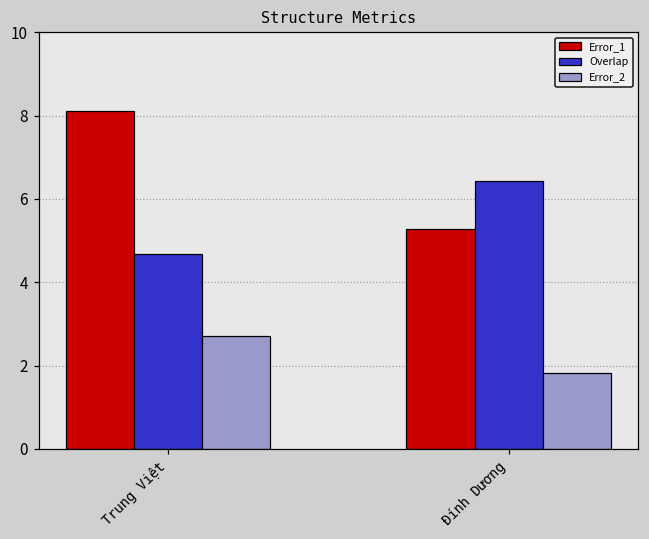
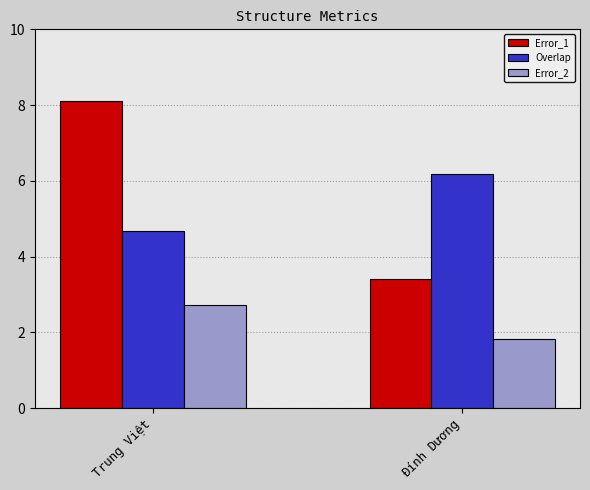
  {
    "Error_1": {
      "Trung Việt": 8.1,
-     "Đính Dương": 5.3
+     "Đính Dương": 3.4
    },
    "Overlap": {
      "Trung Việt": 4.7,
-     "Đính Dương": 6.4
+     "Đính Dương": 6.2
    },
    "Error_2": {
      "Trung Việt": 2.7,
      "Đính Dương": 1.8
    }
  }
